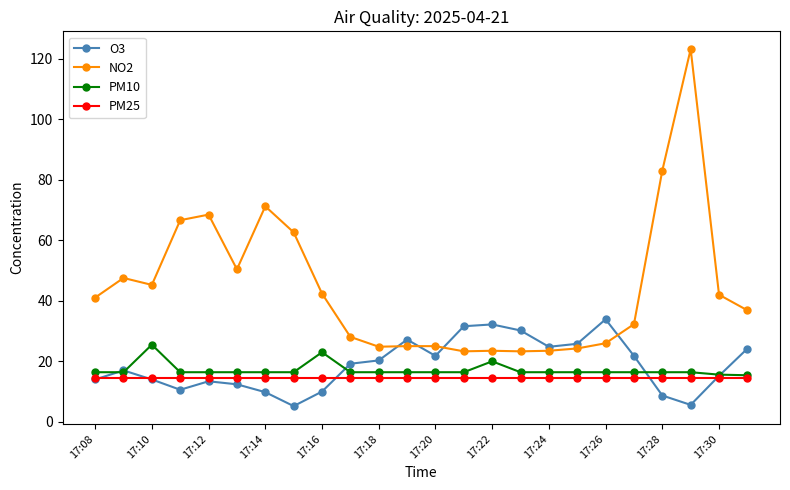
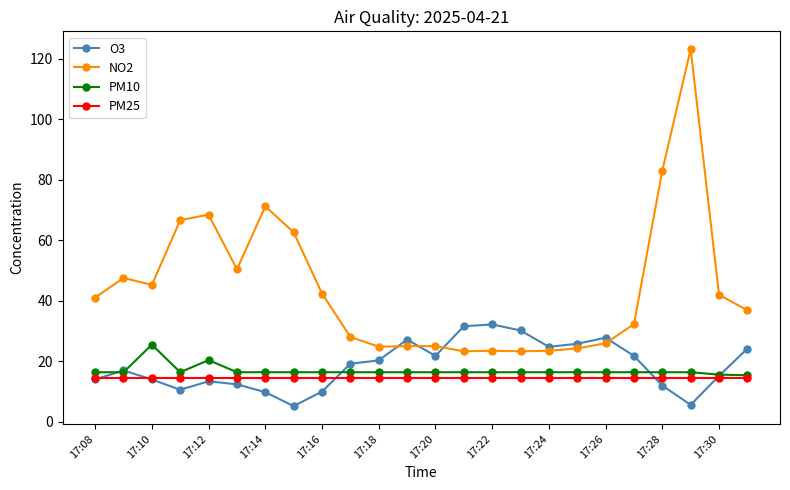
  {
    "O3": {
      "17:12": 13,
      "17:14": 10,
      "17:16": 10,
      "17:18": 20,
      "17:20": 22,
      "17:22": 32,
      "17:24": 25,
-     "17:26": 34,
-     "17:28": 9
+     "17:26": 28,
+     "17:28": 12
    },
    "NO2": {
      "17:08": 41,
      "17:10": 45,
      "17:12": 69,
      "17:14": 71,
      "17:16": 42,
      "17:18": 25,
      "17:20": 25,
      "17:22": 23,
      "17:24": 23,
      "17:26": 26,
      "17:28": 83,
      "17:30": 42
    },
    "PM10": {
      "17:08": 16,
      "17:10": 26,
-     "17:12": 16,
+     "17:12": 20,
      "17:14": 16,
-     "17:16": 23,
+     "17:16": 16,
      "17:18": 16,
      "17:20": 16,
-     "17:22": 20,
+     "17:22": 16,
      "17:24": 16,
      "17:26": 16,
      "17:28": 16
    },
    "PM25": {
      "17:12": 15,
      "17:14": 15,
      "17:16": 15,
      "17:18": 15,
      "17:20": 15,
      "17:22": 15,
      "17:24": 15,
      "17:26": 15,
      "17:28": 15
    }
  }
